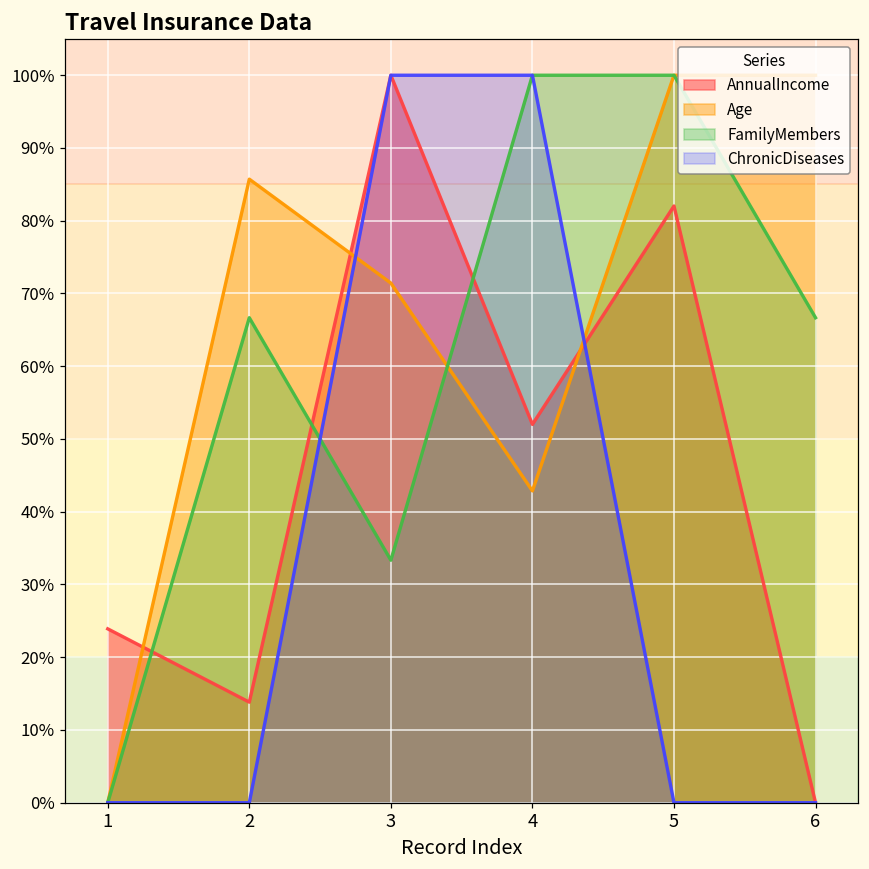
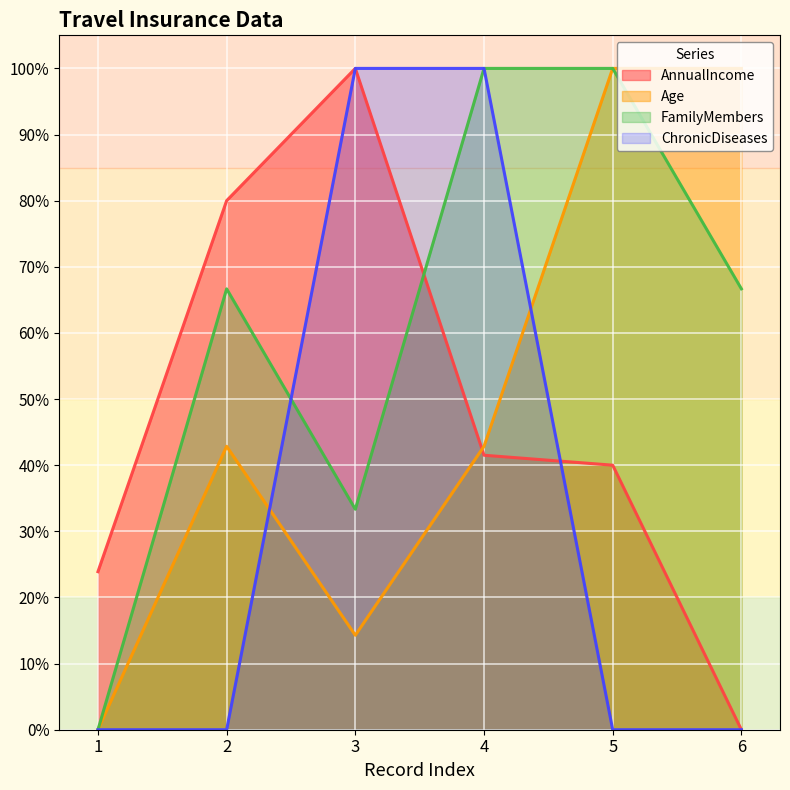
  {
    "AnnualIncome": {
      "1": "24%",
-     "2": "14%",
-     "4": "52%",
-     "5": "82%"
+     "2": "80%",
+     "4": "42%",
+     "5": "40%"
    },
    "Age": {
-     "2": "86%",
-     "3": "71%",
+     "2": "43%",
+     "3": "14%",
      "4": "43%"
    },
    "FamilyMembers": {
      "2": "67%",
      "3": "33%",
      "6": "67%"
    },
    "ChronicDiseases": {
      "2": "0%",
      "5": "0%"
    }
  }
